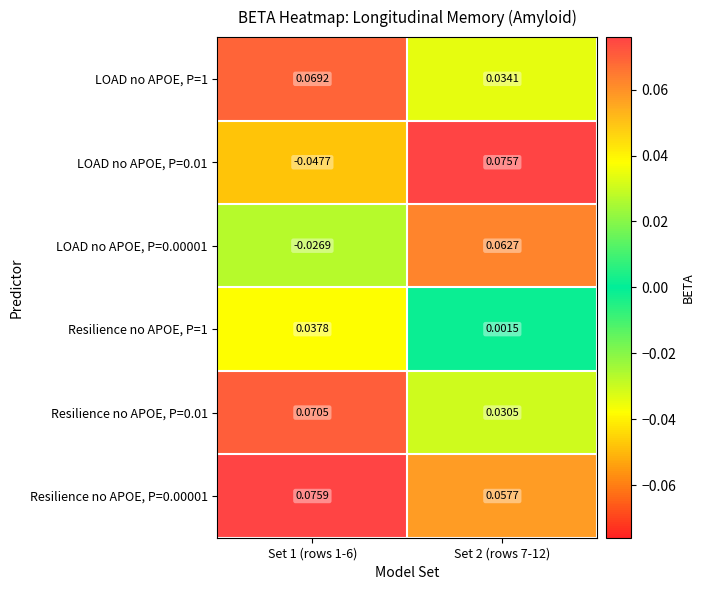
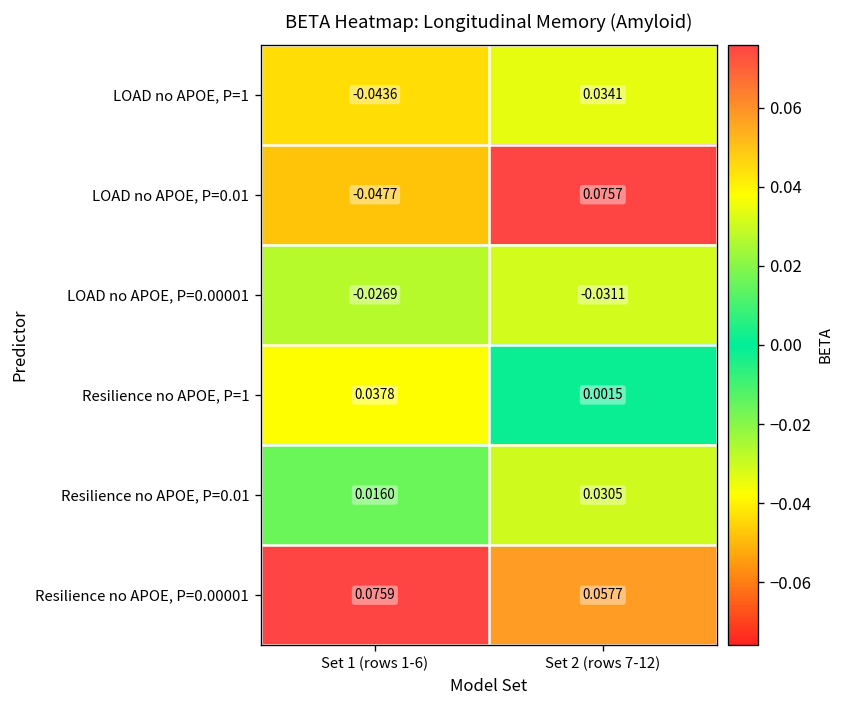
  {
    "LOAD no APOE, P=1": {
-     "Set 1 (rows 1-6)": 0.0692
+     "Set 1 (rows 1-6)": -0.0436
    },
    "LOAD no APOE, P=0.00001": {
-     "Set 2 (rows 7-12)": 0.0627
+     "Set 2 (rows 7-12)": -0.0311
    },
    "Resilience no APOE, P=0.01": {
-     "Set 1 (rows 1-6)": 0.0705
+     "Set 1 (rows 1-6)": 0.0160
    }
  }
